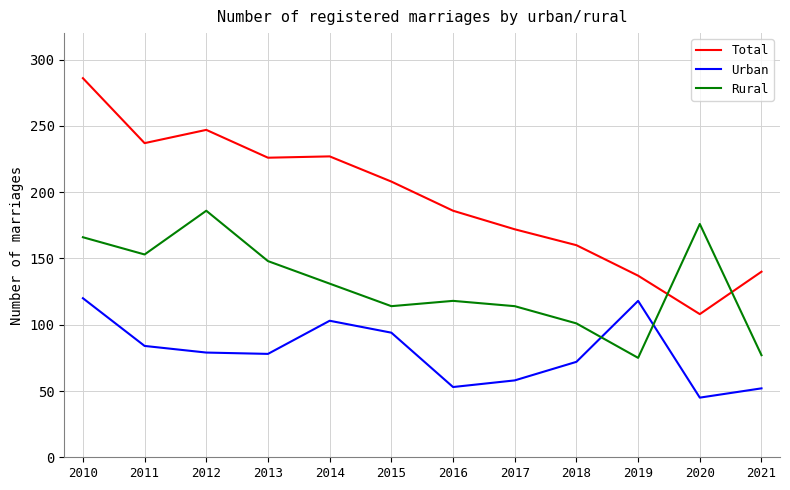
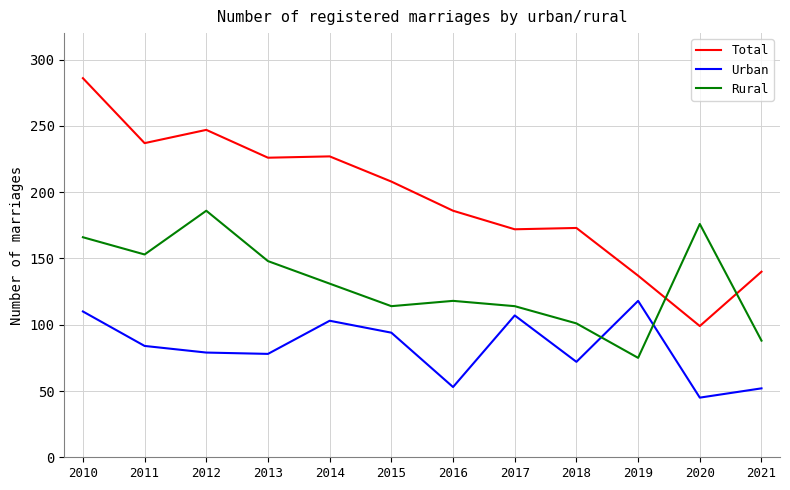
  {
    "Total": {
      "2010": 286,
      "2011": 237,
      "2012": 247,
      "2013": 226,
      "2014": 227,
      "2015": 208,
      "2016": 186,
      "2017": 172,
-     "2018": 160,
+     "2018": 173,
      "2019": 137,
-     "2020": 108,
+     "2020": 99,
      "2021": 140
    },
    "Urban": {
-     "2010": 120,
+     "2010": 110,
      "2011": 84,
      "2012": 79,
      "2013": 78,
      "2014": 103,
      "2015": 94,
      "2016": 53,
-     "2017": 58,
+     "2017": 107,
      "2018": 72,
      "2019": 118,
      "2020": 45,
      "2021": 52
    },
    "Rural": {
      "2010": 166,
      "2011": 153,
      "2012": 186,
      "2013": 148,
      "2014": 131,
      "2015": 114,
      "2016": 118,
      "2017": 114,
      "2018": 101,
      "2019": 75,
      "2020": 176,
-     "2021": 77
+     "2021": 88
    }
  }
